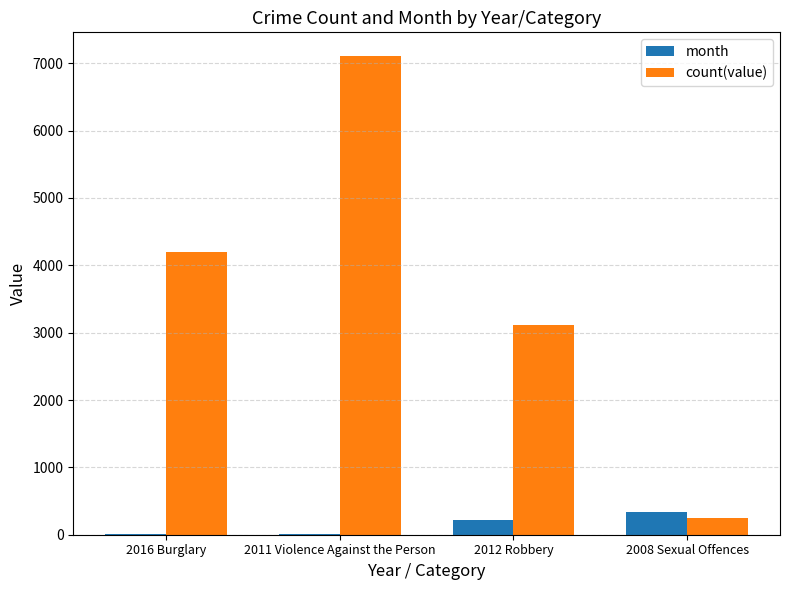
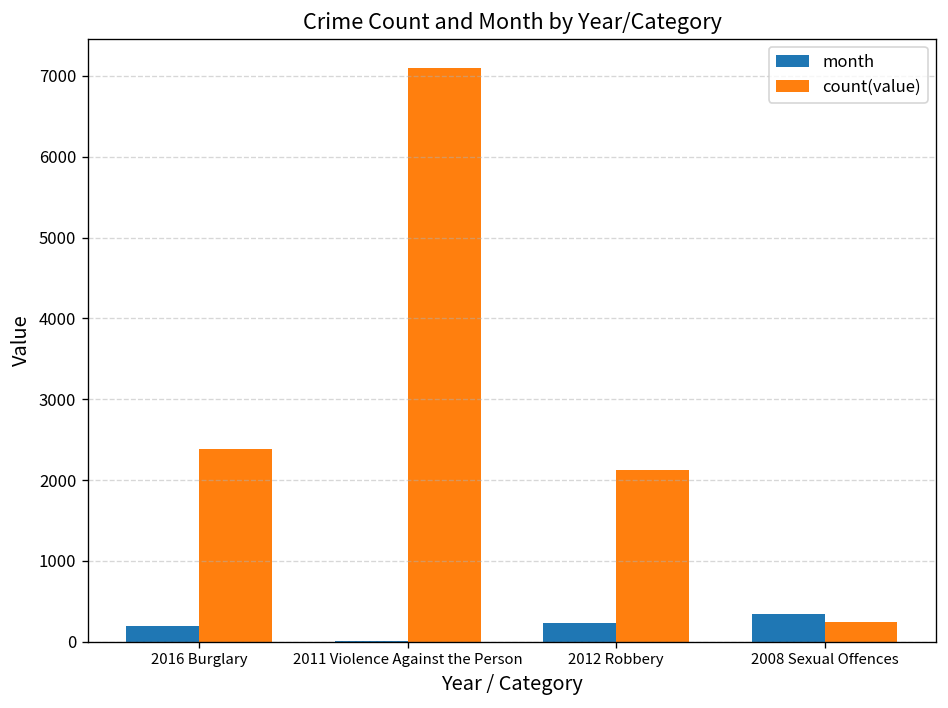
  {
    "month": {
-     "2016 Burglary": 0,
+     "2016 Burglary": 200,
      "2012 Robbery": 200,
      "2008 Sexual Offences": 300
    },
    "count(value)": {
-     "2016 Burglary": 4200,
+     "2016 Burglary": 2400,
      "2011 Violence Against the Person": 7100,
-     "2012 Robbery": 3100,
+     "2012 Robbery": 2100,
      "2008 Sexual Offences": 200
    }
  }
